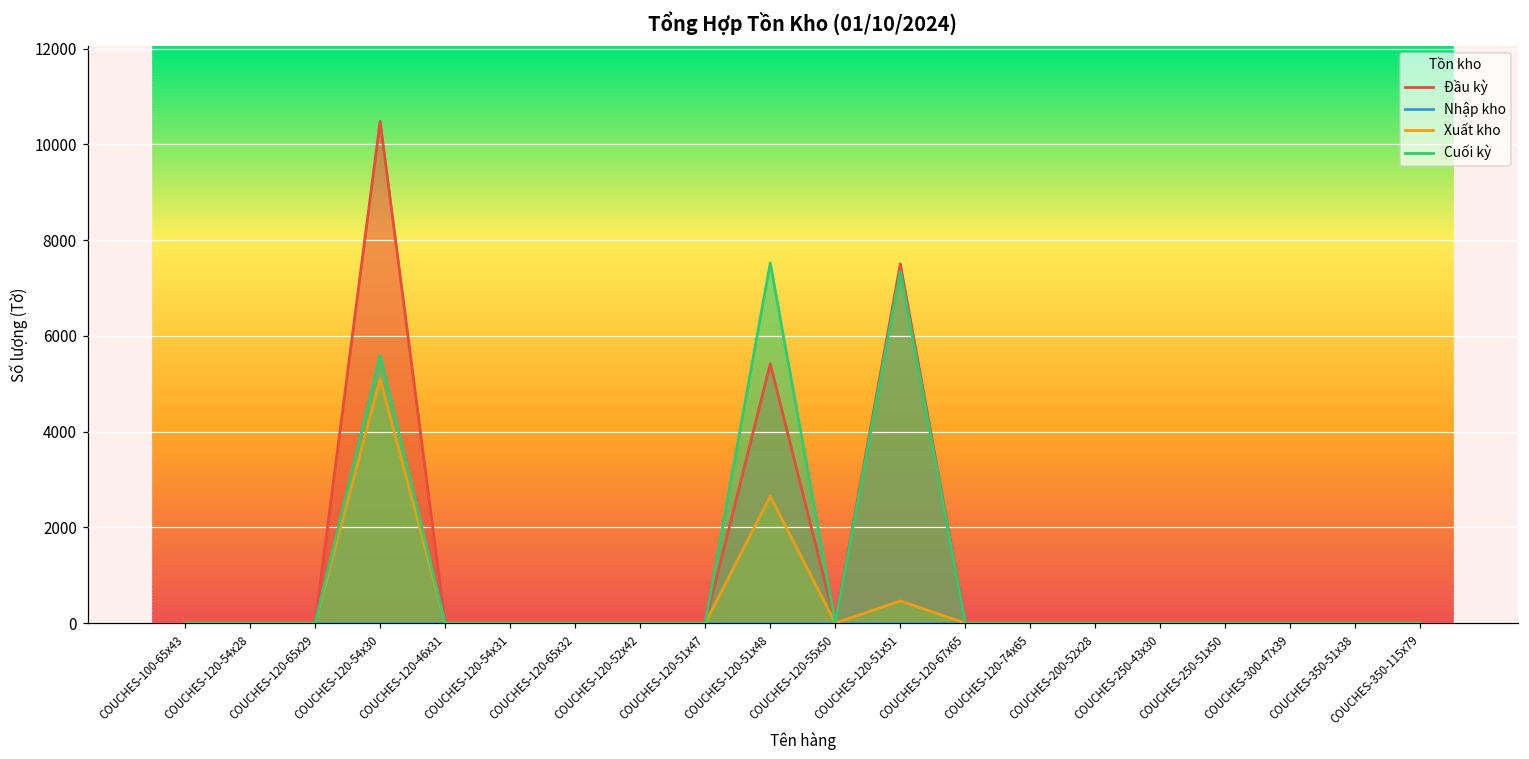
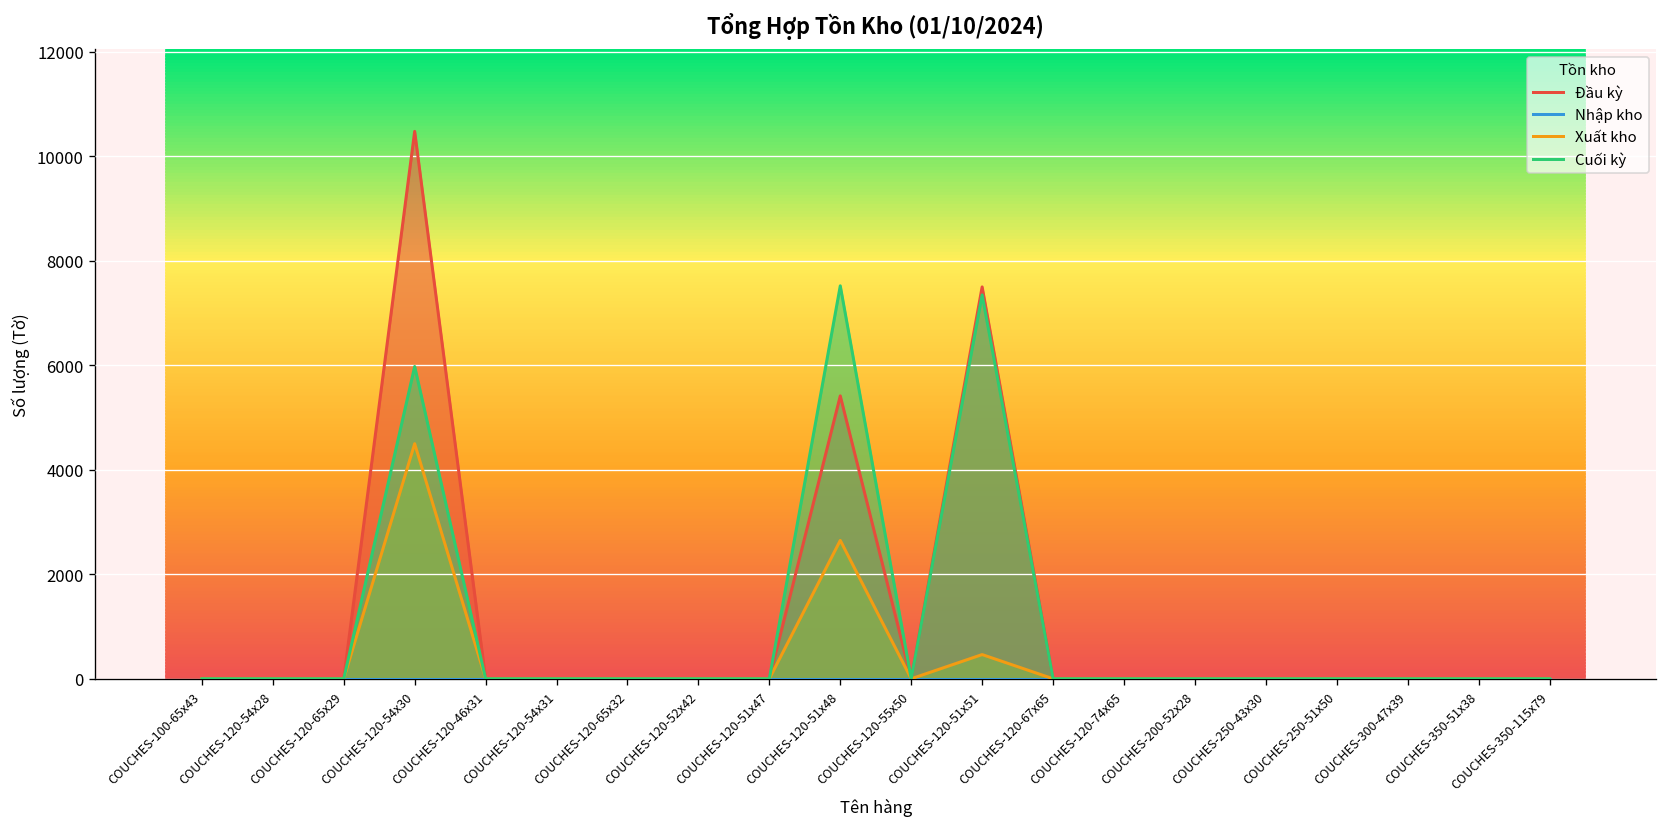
  {
    "Đầu kỳ": {
      "COUCHES-120-54x30": 10500,
      "COUCHES-120-51x48": 5400,
      "COUCHES-120-51x51": 7500
    },
    "Nhập kho": {
      "COUCHES-120-54x30": 0,
      "COUCHES-120-51x48": 0,
      "COUCHES-120-51x51": 0
    },
    "Xuất kho": {
-     "COUCHES-120-54x30": 5100,
+     "COUCHES-120-54x30": 4500,
      "COUCHES-120-51x48": 2600,
      "COUCHES-120-51x51": 500
    },
    "Cuối kỳ": {
-     "COUCHES-120-54x30": 5600,
+     "COUCHES-120-54x30": 6000,
      "COUCHES-120-51x48": 7500,
      "COUCHES-120-51x51": 7300
    }
  }
